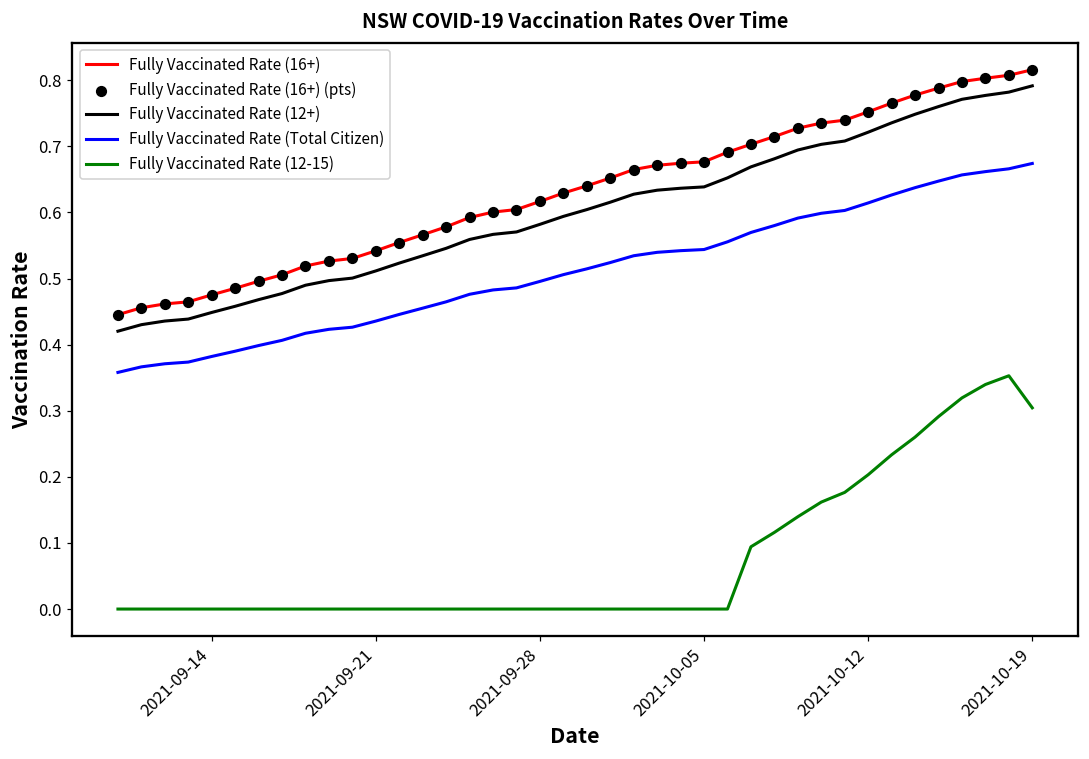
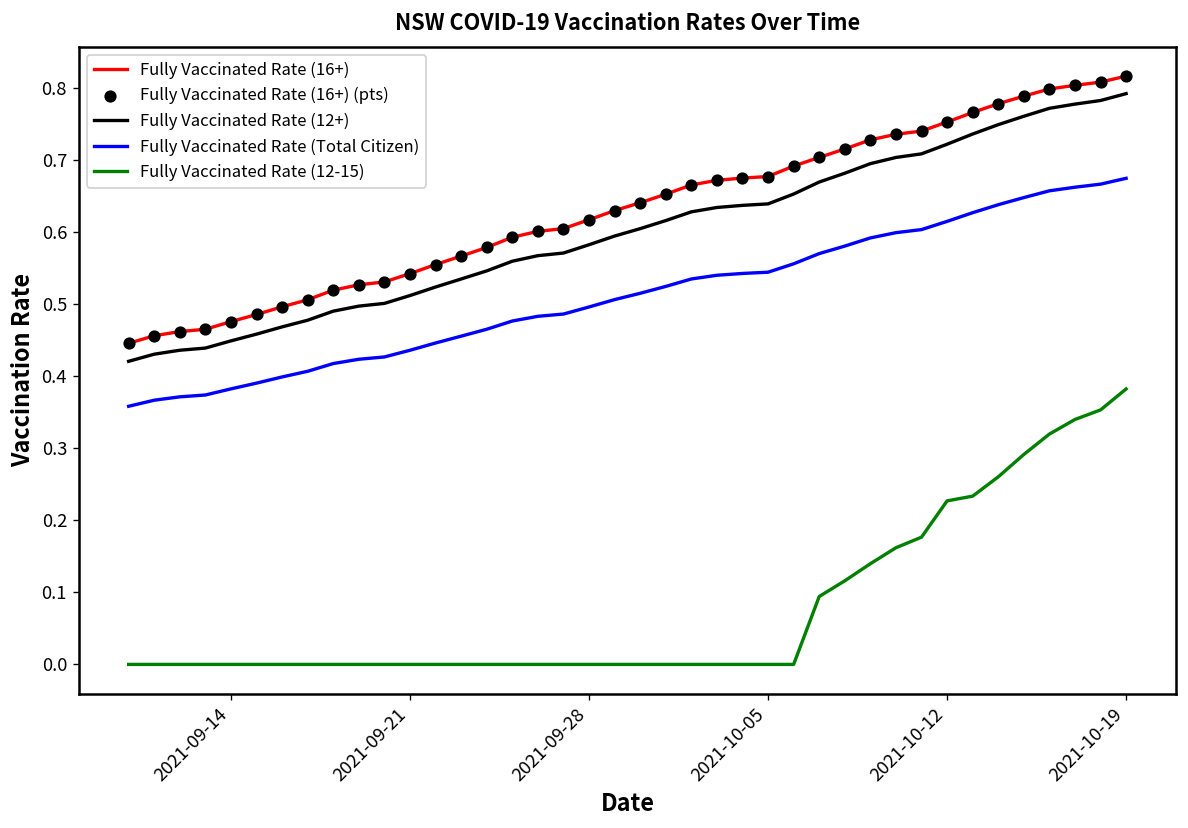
  {
    "Fully Vaccinated Rate (Total Citizen)": {
      "2021-09-14": 0.38,
      "2021-09-21": 0.44,
      "2021-09-28": 0.50,
      "2021-10-05": 0.54,
      "2021-10-12": 0.61,
      "2021-10-19": 0.67
    },
    "Fully Vaccinated Rate (12-15)": {
      "2021-09-14": 0.00,
      "2021-09-21": 0.00,
      "2021-09-28": 0.00,
      "2021-10-05": 0.00,
-     "2021-10-12": 0.20,
-     "2021-10-19": 0.30
+     "2021-10-12": 0.23,
+     "2021-10-19": 0.38
    }
  }
